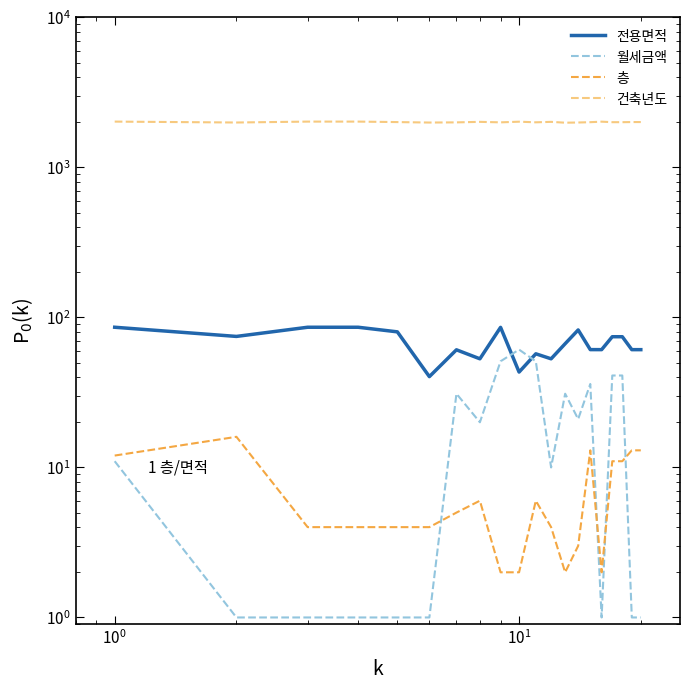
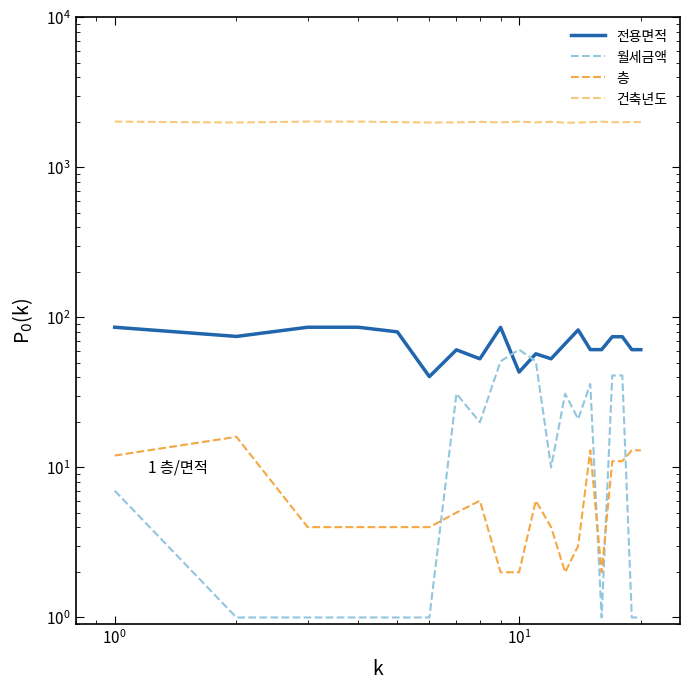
  {
    "전용면적": {
      "10^0": 90,
      "10^1": 43
    },
    "월세금액": {
-     "10^0": 11,
+     "10^0": 7,
      "10^1": 61
    },
    "층": {
      "10^0": 12,
      "10^1": 2
    },
    "건축년도": {
      "10^0": 2000,
      "10^1": 2000
    }
  }
